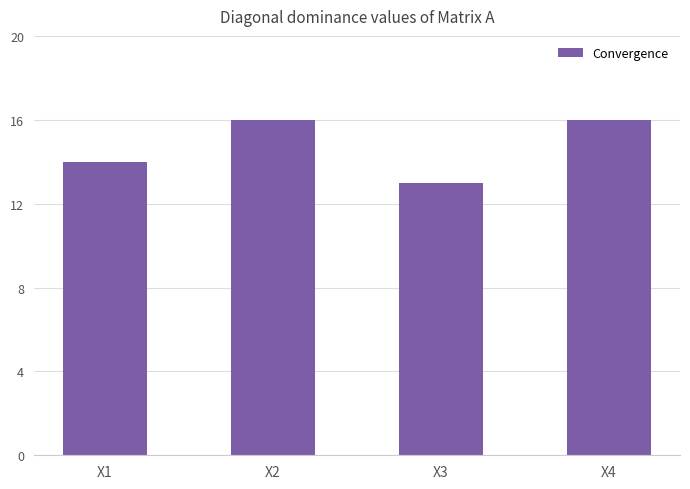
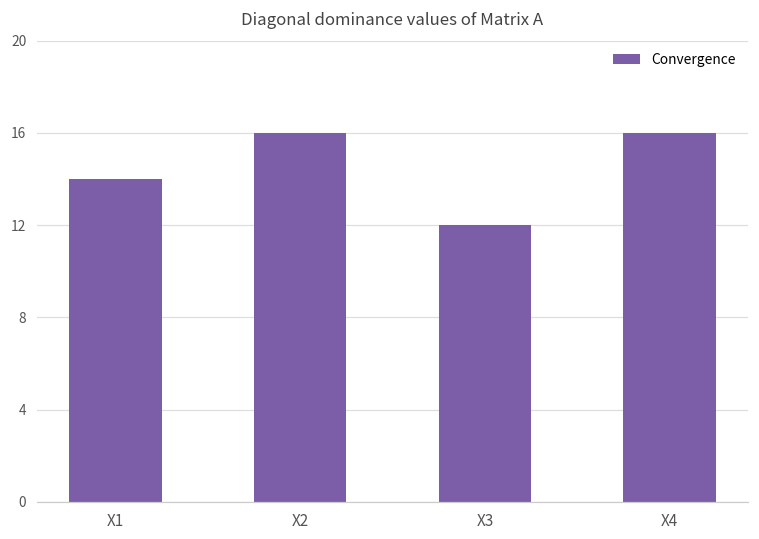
  {
    "X1": 14,
    "X2": 16,
-   "X3": 13,
+   "X3": 12,
    "X4": 16
  }
